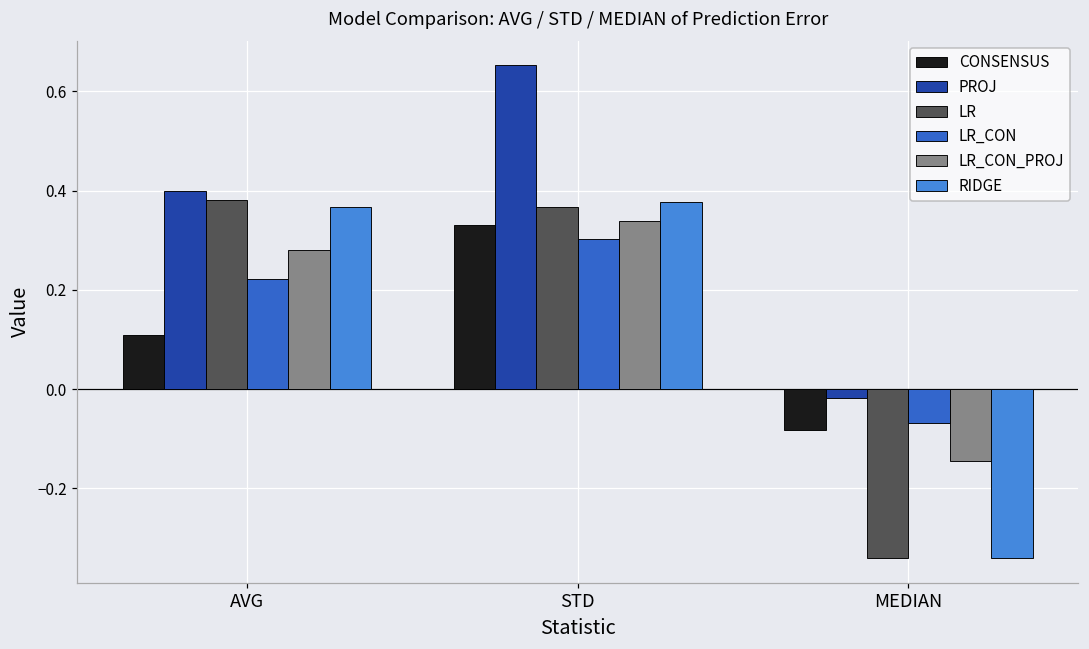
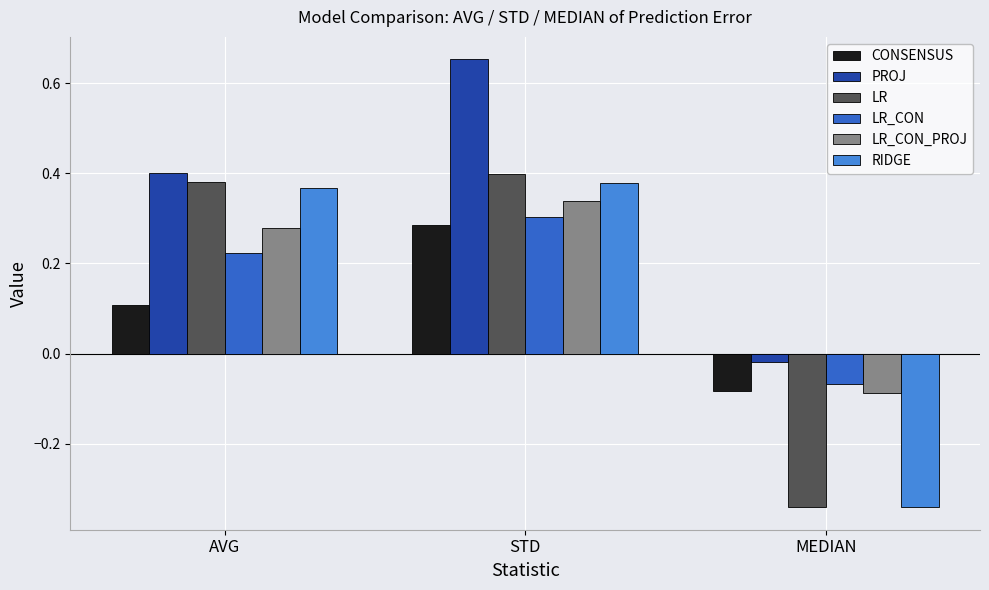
  {
    "CONSENSUS": {
      "AVG": 0.11,
-     "STD": 0.33,
+     "STD": 0.28,
      "MEDIAN": -0.08
    },
    "LR": {
      "AVG": 0.38,
-     "STD": 0.37,
+     "STD": 0.40,
      "MEDIAN": -0.34
    },
    "LR_CON_PROJ": {
      "AVG": 0.28,
      "STD": 0.34,
-     "MEDIAN": -0.14
+     "MEDIAN": -0.09
    }
  }
